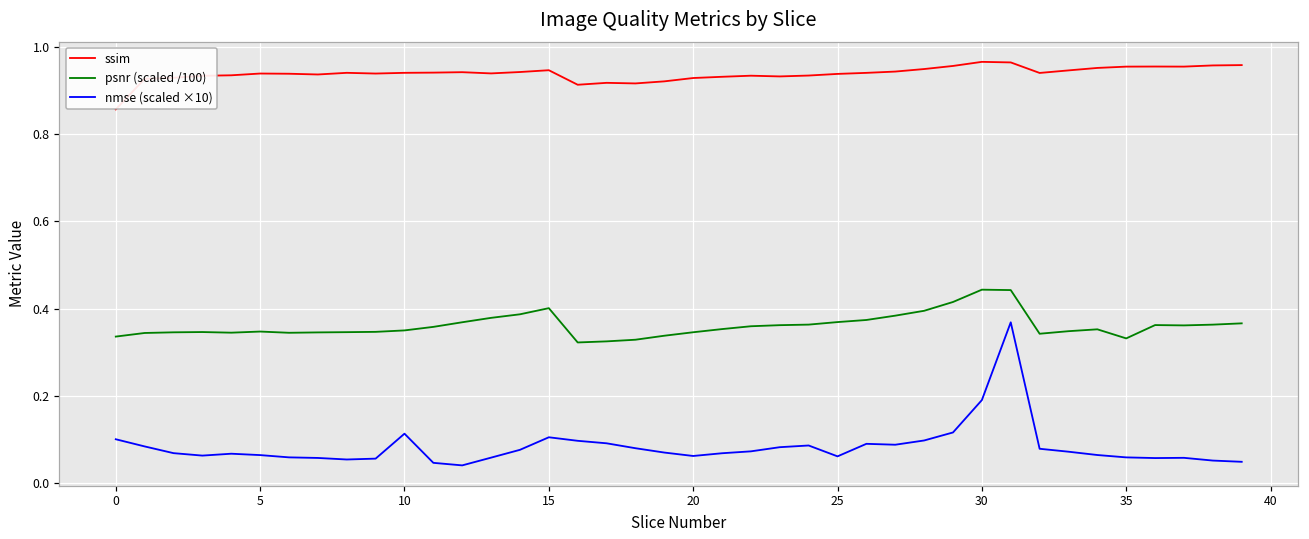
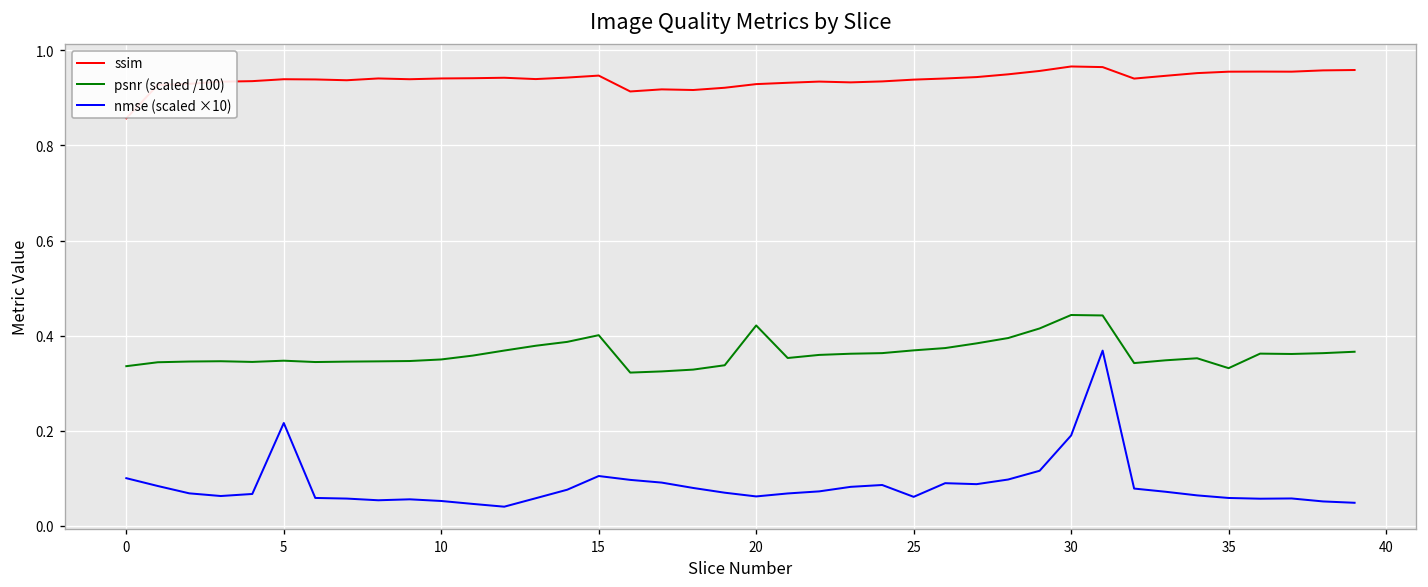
  {
    "ssim": {
      "0": 0.86,
      "5": 0.94,
      "10": 0.94,
      "15": 0.95,
      "20": 0.93,
      "25": 0.94,
      "30": 0.97,
      "35": 0.96
    },
    "psnr (scaled /100)": {
      "0": 0.34,
      "5": 0.35,
      "10": 0.35,
      "15": 0.40,
-     "20": 0.35,
+     "20": 0.42,
      "25": 0.37,
      "30": 0.44,
      "35": 0.33
    },
    "nmse (scaled ×10)": {
      "0": 0.10,
-     "5": 0.06,
-     "10": 0.11,
+     "5": 0.22,
+     "10": 0.05,
      "15": 0.10,
      "20": 0.06,
      "25": 0.06,
      "30": 0.19,
      "35": 0.06
    }
  }
